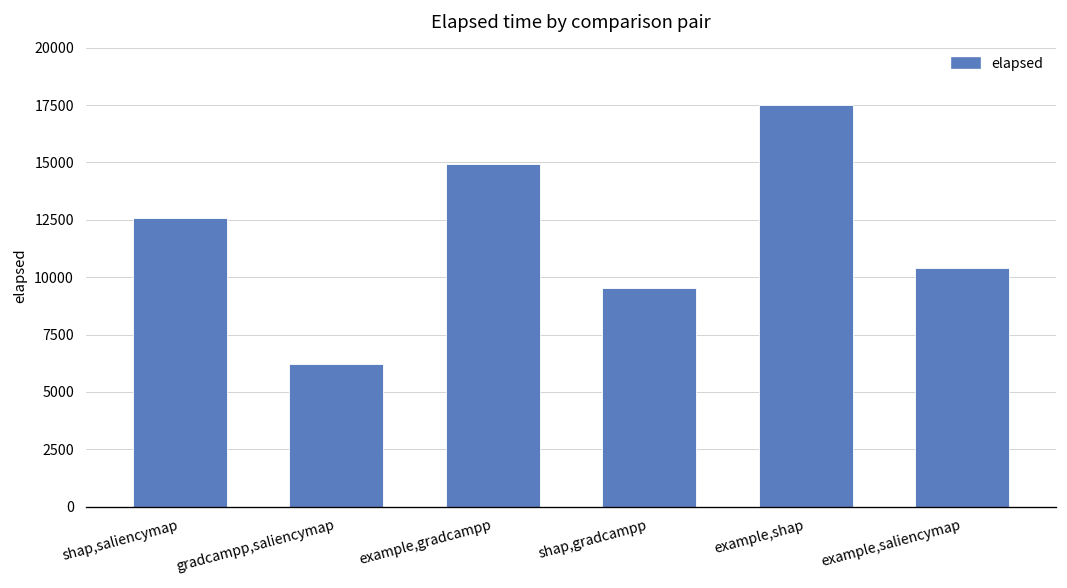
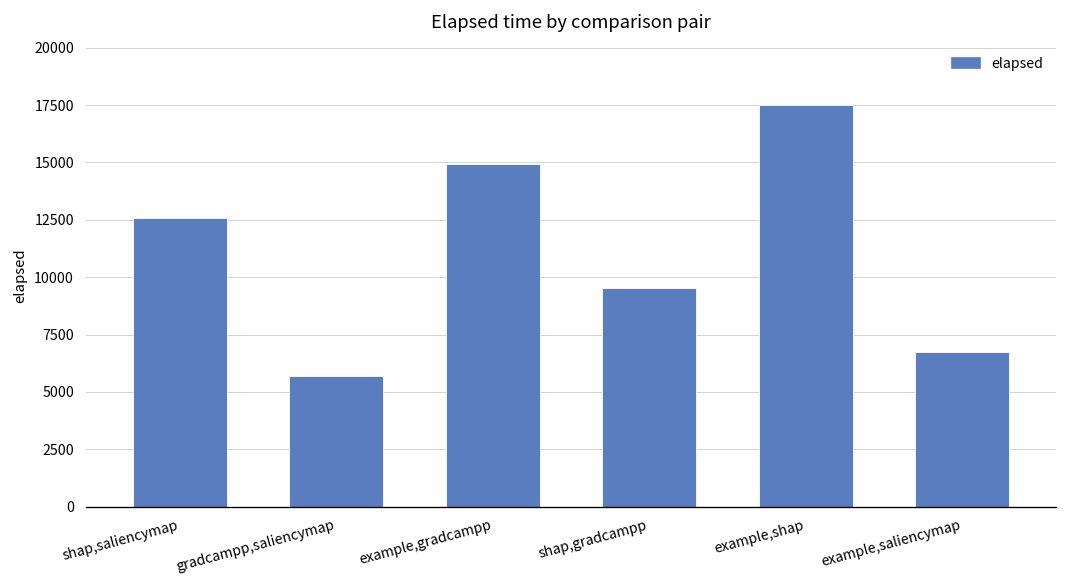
  {
    "shap,saliencymap": 12600,
-   "gradcampp,saliencymap": 6200,
+   "gradcampp,saliencymap": 5700,
    "example,gradcampp": 14900,
    "shap,gradcampp": 9500,
    "example,shap": 17500,
-   "example,saliencymap": 10400
+   "example,saliencymap": 6700
  }
